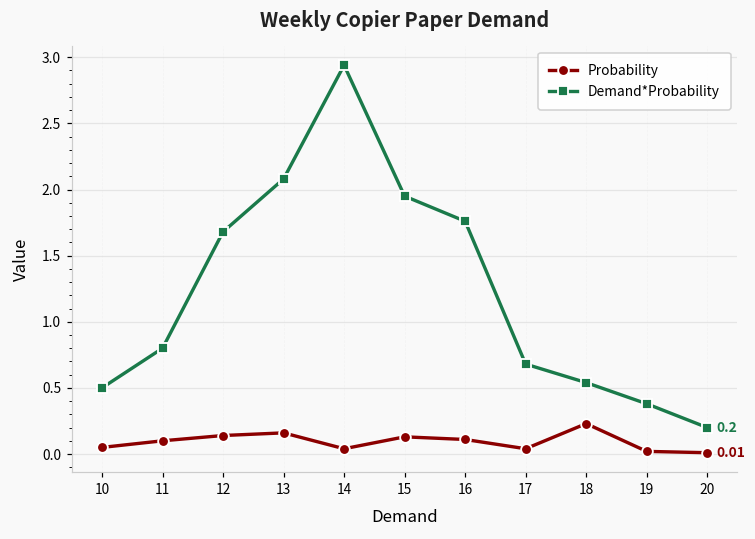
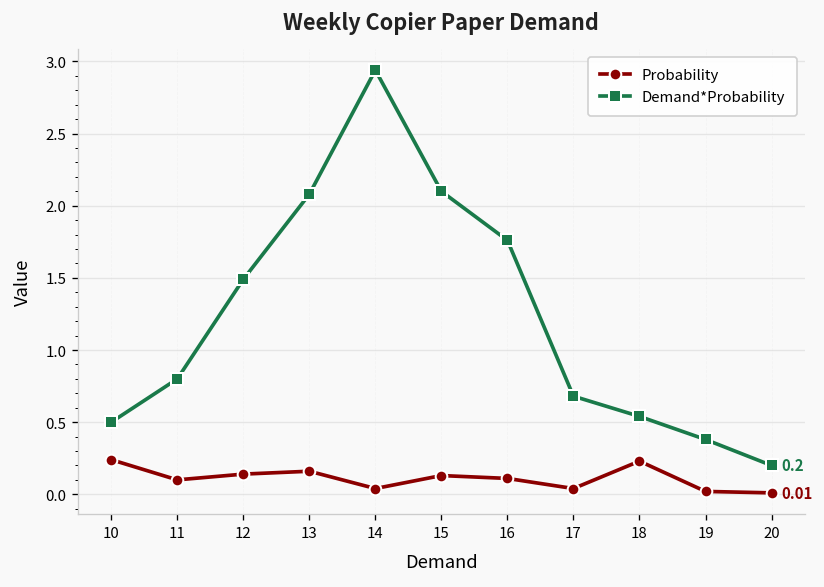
  {
    "Probability": {
-     "10": 0.05,
+     "10": 0.24,
      "11": 0.10,
      "12": 0.14,
      "13": 0.16,
      "14": 0.04,
      "15": 0.13,
      "16": 0.11,
      "17": 0.04,
      "18": 0.23,
      "19": 0.02
    },
    "Demand*Probability": {
      "10": 0.50,
      "11": 0.80,
-     "12": 1.68,
+     "12": 1.49,
      "13": 2.08,
      "14": 2.94,
-     "15": 1.95,
+     "15": 2.10,
      "16": 1.76,
      "17": 0.68,
      "18": 0.54,
      "19": 0.38
    }
  }
